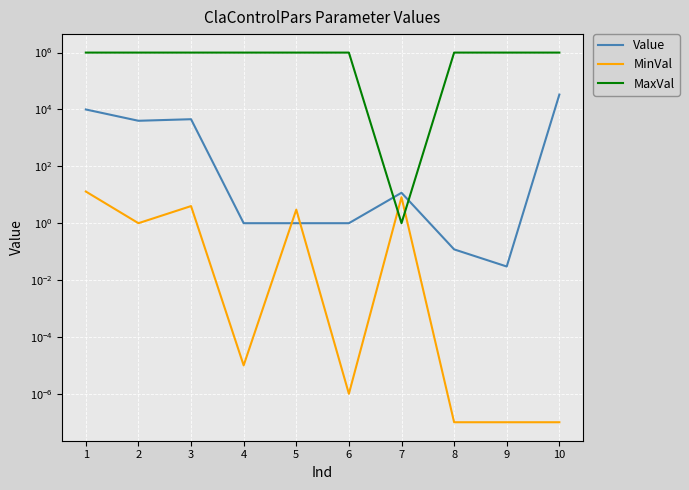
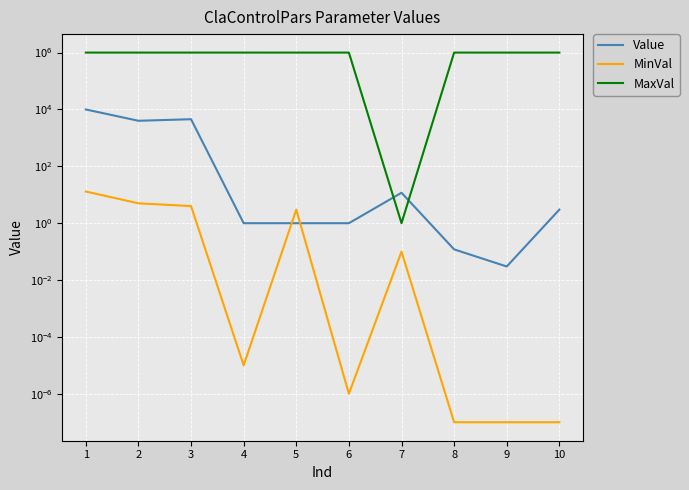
  {
    "Value": {
      "1": 10000,
      "2": 4000,
      "3": 5000,
      "4": 1,
      "5": 1,
      "6": 1,
      "7": 12,
      "8": 0.12,
      "9": 0.03,
-     "10": 30000
+     "10": 3
    },
    "MinVal": {
      "1": 10,
-     "2": 1,
+     "2": 5,
      "3": 4,
      "4": 0.000010,
      "5": 3,
      "6": 0.0000010,
-     "7": 8,
+     "7": 0.1,
      "8": 0.00000010,
      "9": 0.00000010,
      "10": 0.00000010
    },
    "MaxVal": {
      "1": 1000000,
      "2": 1000000,
      "3": 1000000,
      "4": 1000000,
      "5": 1000000,
      "6": 1000000,
      "7": 1.0,
      "8": 1000000,
      "9": 1000000,
      "10": 1000000
    }
  }
